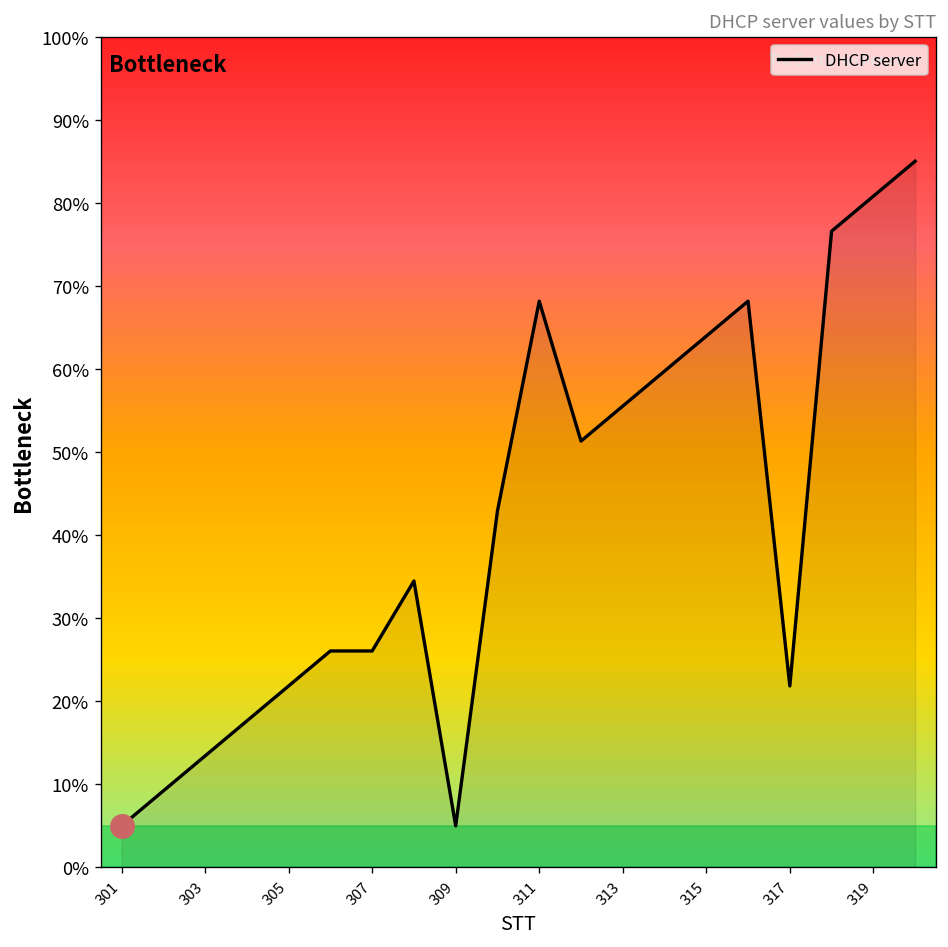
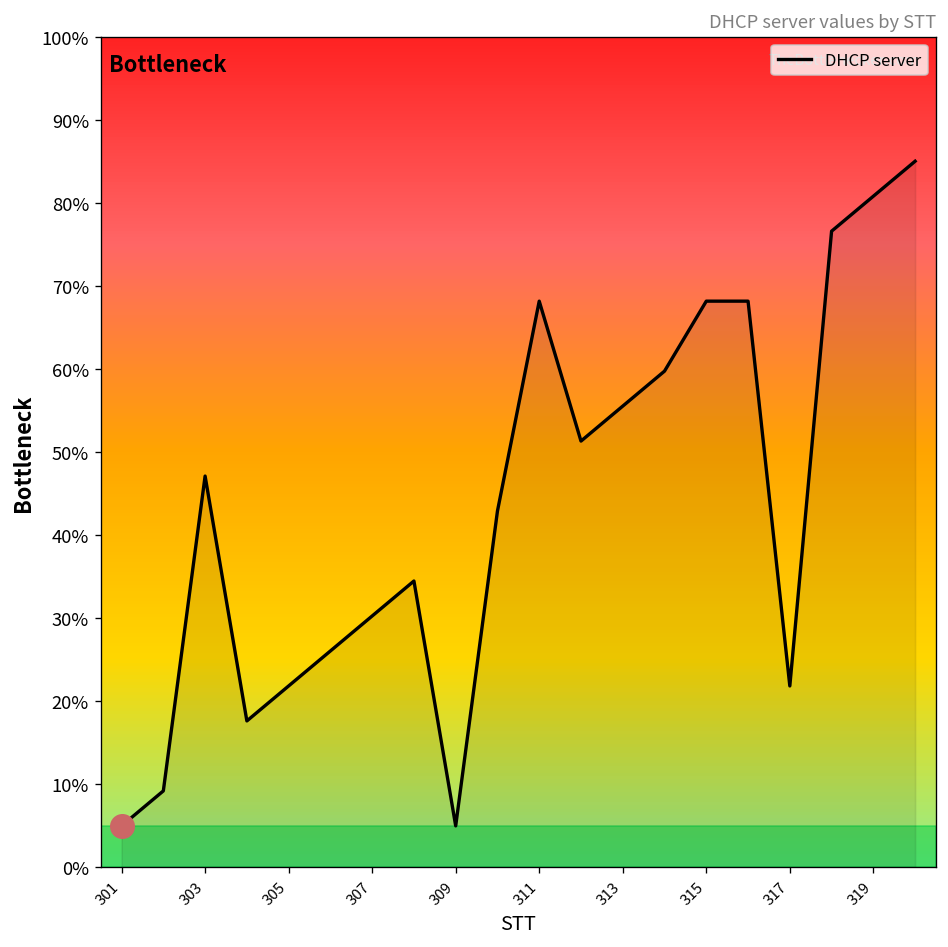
  {
    "DHCP server": {
-     "303": "13%",
+     "303": "47%",
      "305": "22%",
-     "307": "26%",
+     "307": "30%",
      "311": "68%",
      "313": "56%",
-     "315": "64%",
+     "315": "68%",
      "317": "22%",
      "319": "81%"
    }
  }
